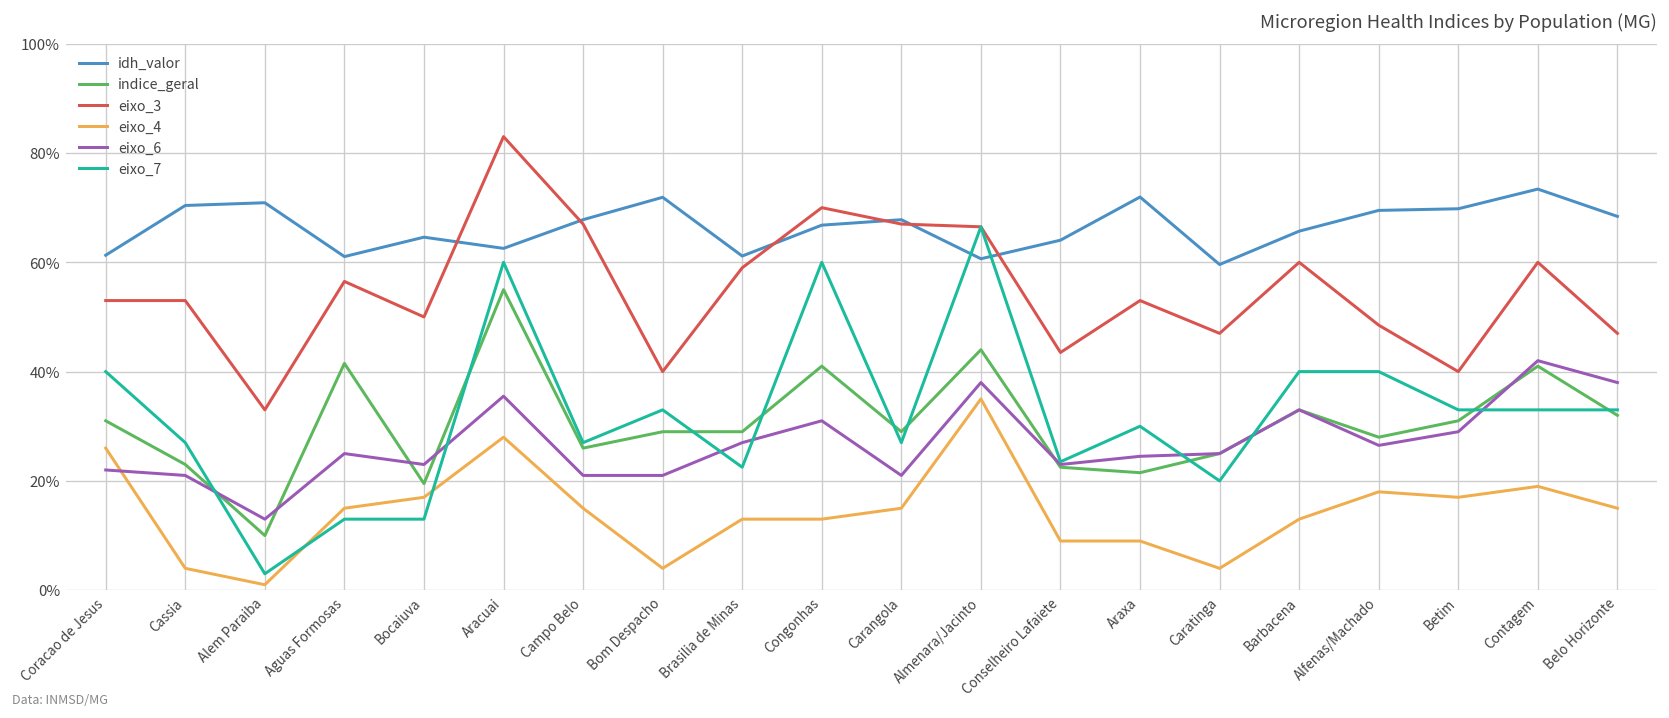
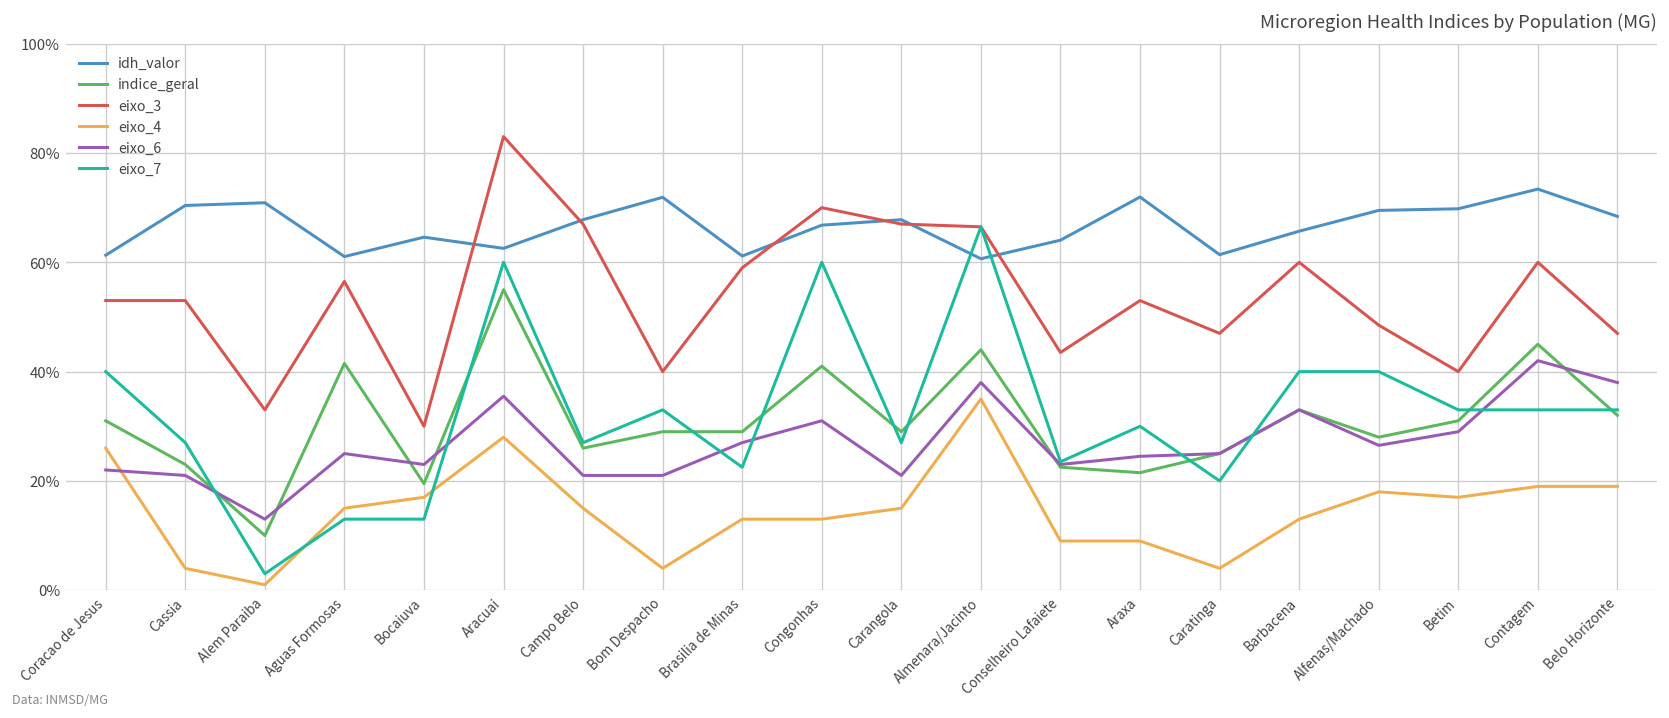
  {
    "idh_valor": {
      "Coracao de Jesus": "61%",
      "Cassia": "70%",
      "Alem Paraiba": "71%",
      "Aguas Formosas": "61%",
      "Bocaiuva": "65%",
      "Aracuai": "63%",
      "Campo Belo": "68%",
      "Bom Despacho": "72%",
      "Brasilia de Minas": "61%",
      "Congonhas": "67%",
      "Carangola": "68%",
      "Almenara/Jacinto": "61%",
      "Conselheiro Lafaiete": "64%",
      "Araxa": "72%",
-     "Caratinga": "60%",
+     "Caratinga": "61%",
      "Barbacena": "66%",
      "Alfenas/Machado": "70%",
      "Betim": "70%",
      "Contagem": "73%",
      "Belo Horizonte": "68%"
    },
    "indice_geral": {
      "Coracao de Jesus": "31%",
      "Cassia": "23%",
      "Alem Paraiba": "10%",
      "Aguas Formosas": "42%",
      "Bocaiuva": "20%",
      "Aracuai": "55%",
      "Campo Belo": "26%",
      "Bom Despacho": "29%",
      "Brasilia de Minas": "29%",
      "Congonhas": "41%",
      "Carangola": "29%",
      "Almenara/Jacinto": "44%",
      "Araxa": "22%",
      "Alfenas/Machado": "28%",
      "Betim": "31%",
-     "Contagem": "41%",
+     "Contagem": "45%",
      "Belo Horizonte": "32%"
    },
    "eixo_3": {
      "Coracao de Jesus": "53%",
      "Cassia": "53%",
      "Alem Paraiba": "33%",
      "Aguas Formosas": "56%",
-     "Bocaiuva": "50%",
+     "Bocaiuva": "30%",
      "Aracuai": "83%",
      "Campo Belo": "67%",
      "Bom Despacho": "40%",
      "Brasilia de Minas": "59%",
      "Congonhas": "70%",
      "Carangola": "67%",
      "Conselheiro Lafaiete": "44%",
      "Araxa": "53%",
      "Caratinga": "47%",
      "Barbacena": "60%",
      "Alfenas/Machado": "49%",
      "Betim": "40%",
      "Contagem": "60%",
      "Belo Horizonte": "47%"
    },
    "eixo_4": {
      "Coracao de Jesus": "26%",
      "Cassia": "4%",
      "Alem Paraiba": "1%",
      "Aguas Formosas": "15%",
      "Bocaiuva": "17%",
      "Aracuai": "28%",
      "Campo Belo": "15%",
      "Bom Despacho": "4%",
      "Brasilia de Minas": "13%",
      "Congonhas": "13%",
      "Carangola": "15%",
      "Almenara/Jacinto": "35%",
      "Conselheiro Lafaiete": "9%",
      "Araxa": "9%",
      "Caratinga": "4%",
      "Barbacena": "13%",
      "Alfenas/Machado": "18%",
      "Betim": "17%",
      "Contagem": "19%",
-     "Belo Horizonte": "15%"
+     "Belo Horizonte": "19%"
    },
    "eixo_6": {
      "Coracao de Jesus": "22%",
      "Cassia": "21%",
      "Alem Paraiba": "13%",
      "Aguas Formosas": "25%",
      "Bocaiuva": "23%",
      "Aracuai": "36%",
      "Campo Belo": "21%",
      "Bom Despacho": "21%",
      "Brasilia de Minas": "27%",
      "Congonhas": "31%",
      "Carangola": "21%",
      "Almenara/Jacinto": "38%",
      "Araxa": "25%",
      "Alfenas/Machado": "27%",
      "Betim": "29%",
      "Contagem": "42%",
      "Belo Horizonte": "38%"
    },
    "eixo_7": {
      "Coracao de Jesus": "40%",
      "Cassia": "27%",
      "Alem Paraiba": "3%",
      "Aguas Formosas": "13%",
      "Bocaiuva": "13%",
      "Aracuai": "60%",
      "Campo Belo": "27%",
      "Bom Despacho": "33%",
      "Brasilia de Minas": "23%",
      "Congonhas": "60%",
      "Carangola": "27%",
      "Araxa": "30%",
      "Caratinga": "20%",
      "Barbacena": "40%",
      "Alfenas/Machado": "40%",
      "Betim": "33%",
      "Contagem": "33%",
      "Belo Horizonte": "33%"
    }
  }
